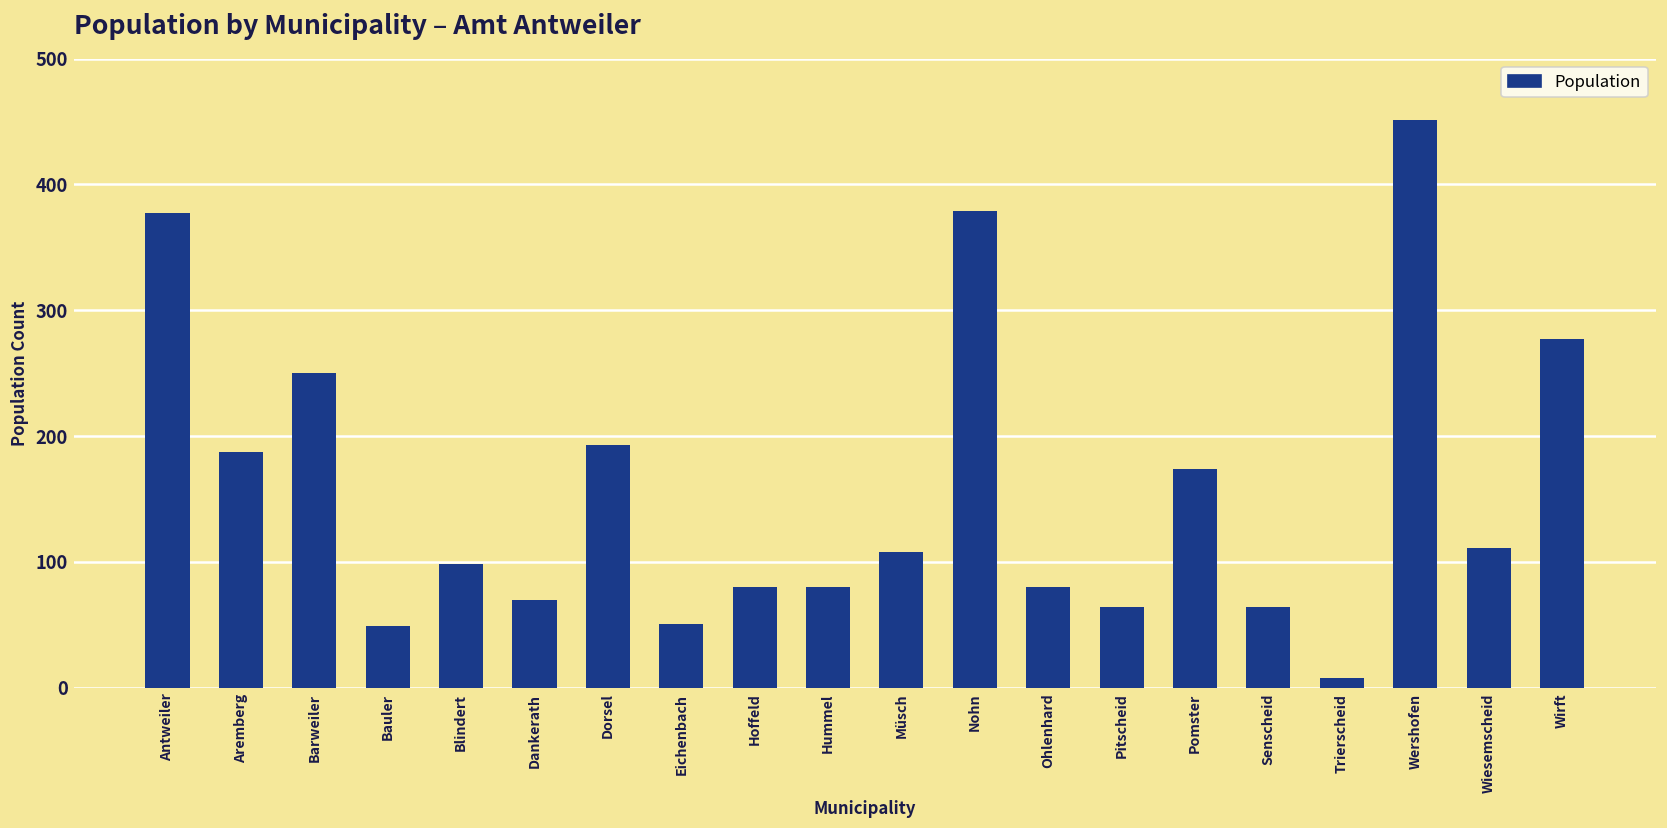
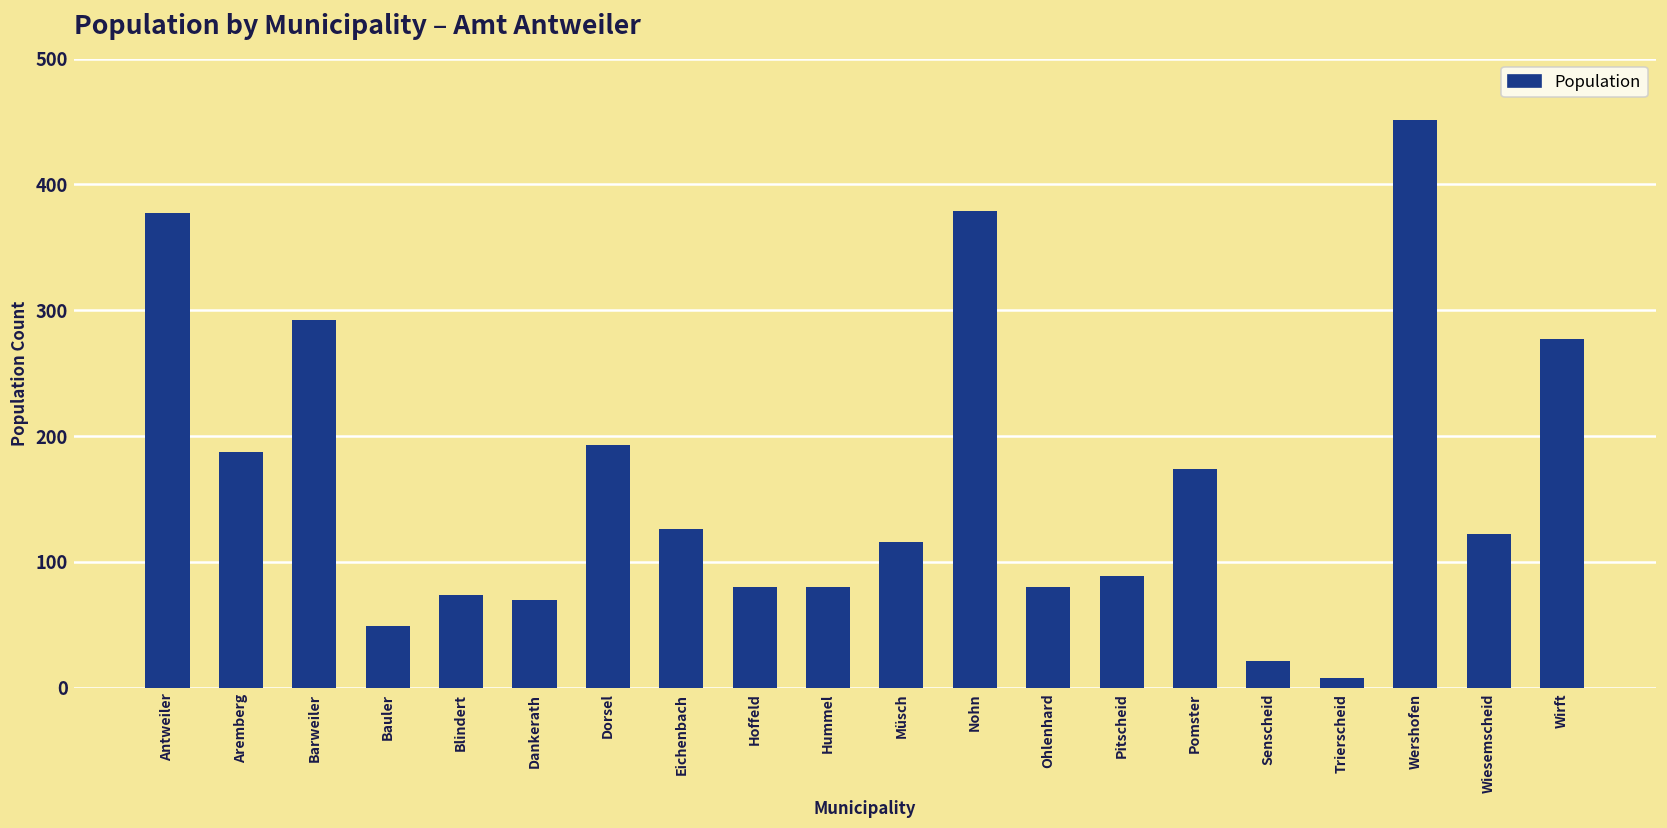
  {
    "Antweiler": 377,
    "Aremberg": 187,
-   "Barweiler": 250,
+   "Barweiler": 292,
    "Bauler": 49,
-   "Blindert": 98,
+   "Blindert": 74,
    "Dankerath": 70,
    "Dorsel": 193,
-   "Eichenbach": 51,
+   "Eichenbach": 126,
    "Hoffeld": 80,
    "Hummel": 80,
-   "Müsch": 108,
+   "Müsch": 116,
    "Nohn": 379,
    "Ohlenhard": 80,
-   "Pitscheid": 64,
+   "Pitscheid": 89,
    "Pomster": 174,
-   "Senscheid": 64,
+   "Senscheid": 21,
    "Trierscheid": 8,
    "Wershofen": 451,
-   "Wiesemscheid": 111,
+   "Wiesemscheid": 122,
    "Wirft": 277
  }
